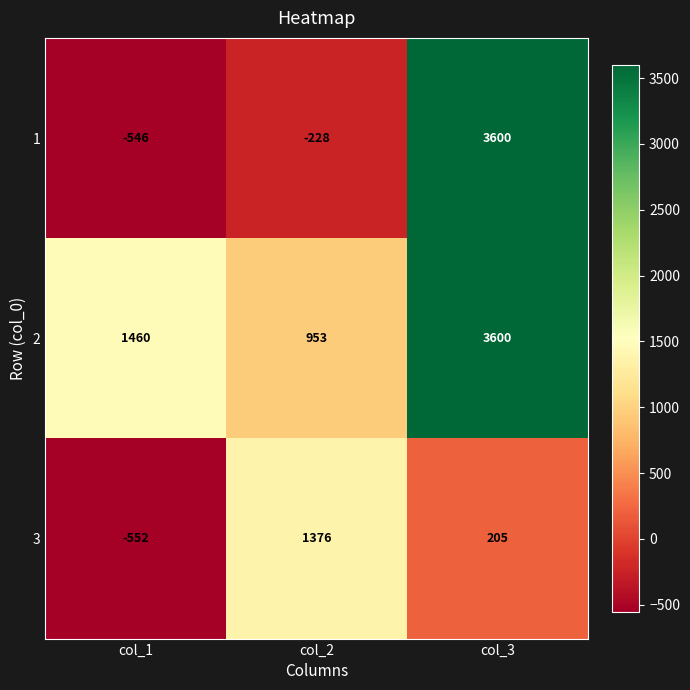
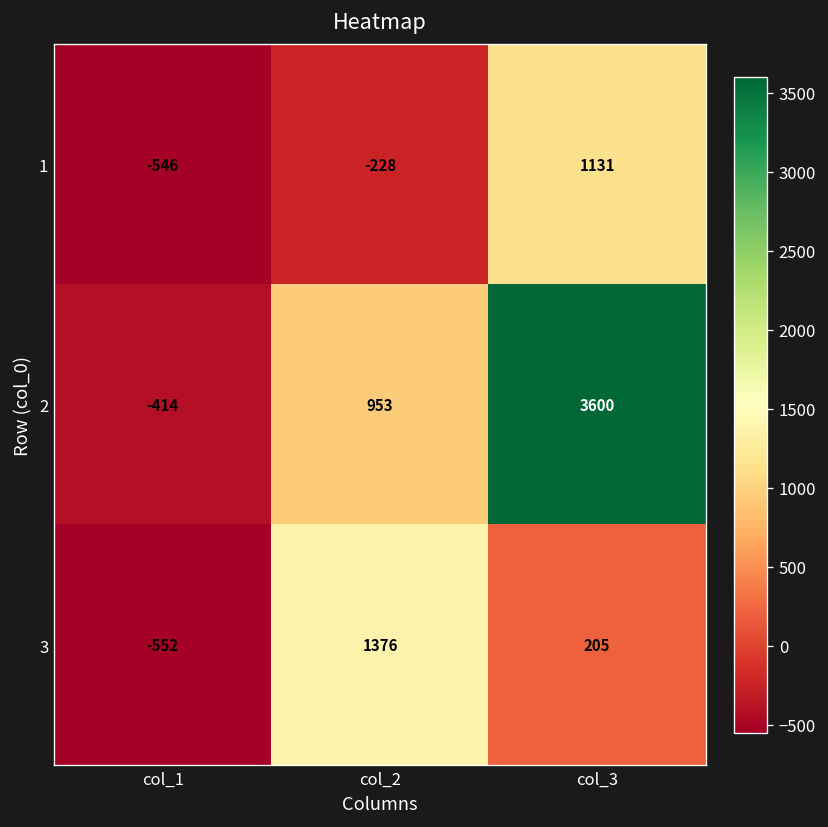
  {
    "1": {
      "col_1": -546,
      "col_2": -228,
-     "col_3": 3600
+     "col_3": 1131
    },
    "2": {
-     "col_1": 1460,
+     "col_1": -414,
      "col_2": 953,
      "col_3": 3600
    },
    "3": {
      "col_1": -552,
      "col_2": 1376,
      "col_3": 205
    }
  }
